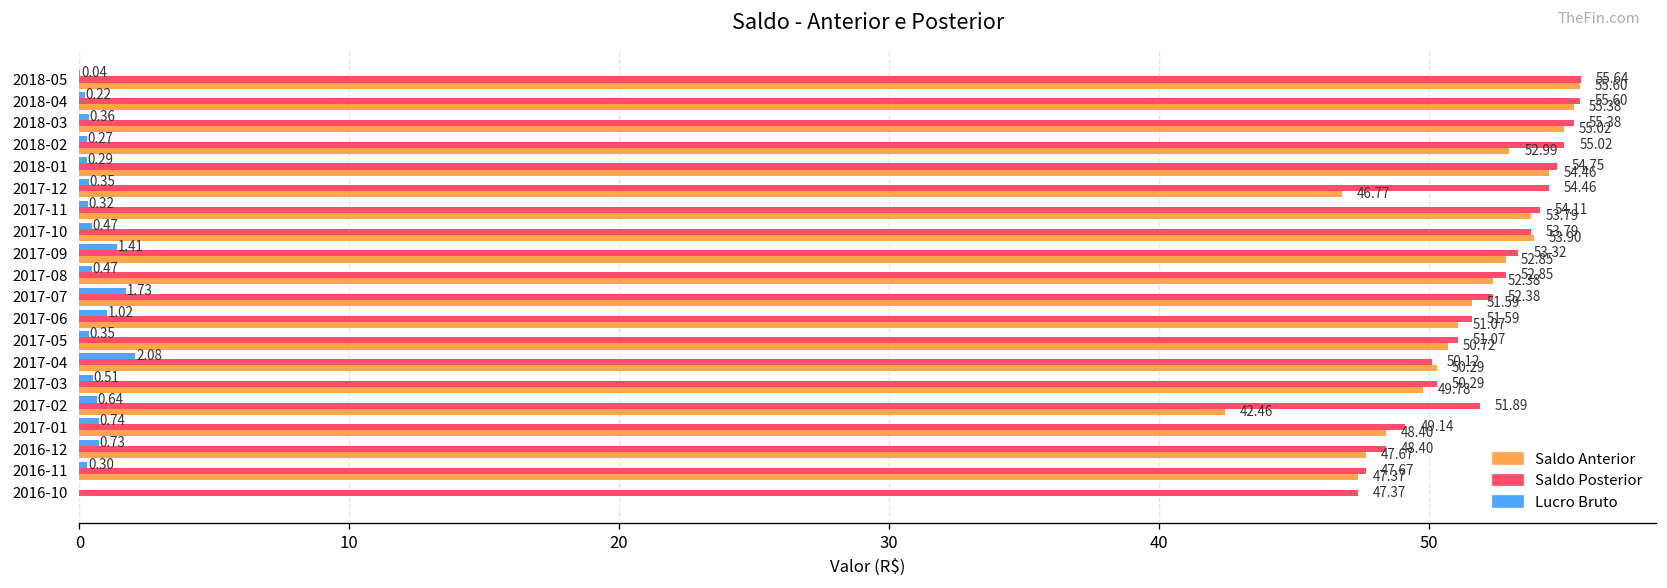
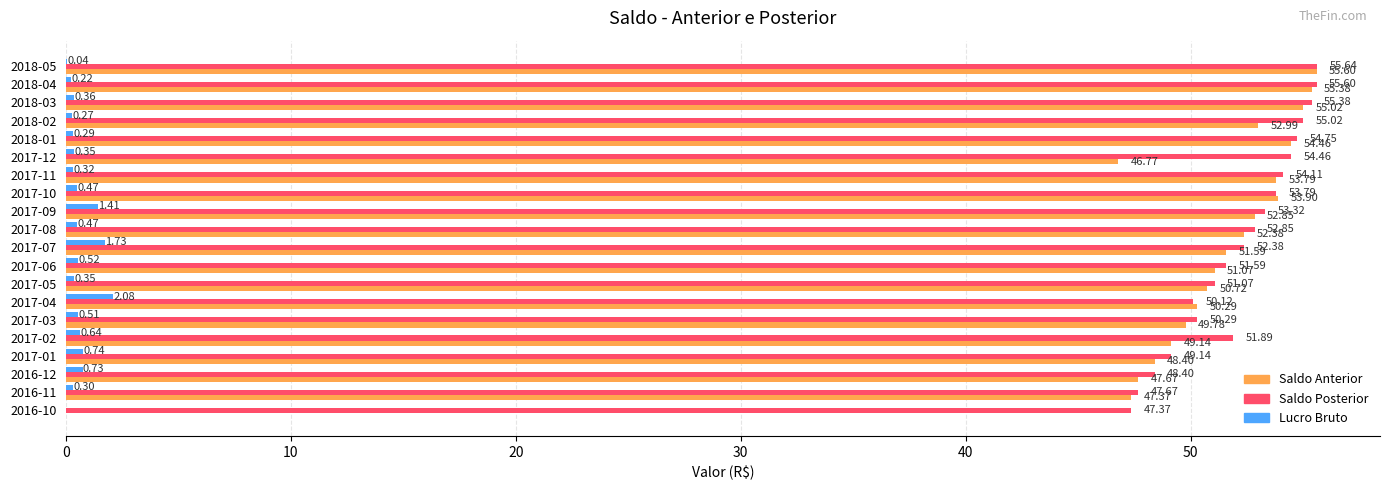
  {
    "Saldo Anterior": {
      "2018-02": 52.99,
      "2017-12": 46.77,
-     "2017-02": 42.46
+     "2017-02": 49.14
    },
    "Saldo Posterior": {
      "2018-02": 55.02,
      "2017-12": 54.46,
      "2017-02": 51.89,
      "2016-10": 47.37
    },
    "Lucro Bruto": {
      "2018-05": 0.04,
      "2018-04": 0.22,
      "2018-03": 0.36,
      "2018-02": 0.27,
      "2018-01": 0.29,
      "2017-12": 0.35,
      "2017-11": 0.32,
      "2017-10": 0.47,
      "2017-09": 1.41,
      "2017-08": 0.47,
      "2017-07": 1.73,
-     "2017-06": 1.02,
+     "2017-06": 0.52,
      "2017-05": 0.35,
      "2017-04": 2.08,
      "2017-03": 0.51,
      "2017-02": 0.64,
      "2017-01": 0.74,
      "2016-12": 0.73,
      "2016-11": 0.30
    }
  }
